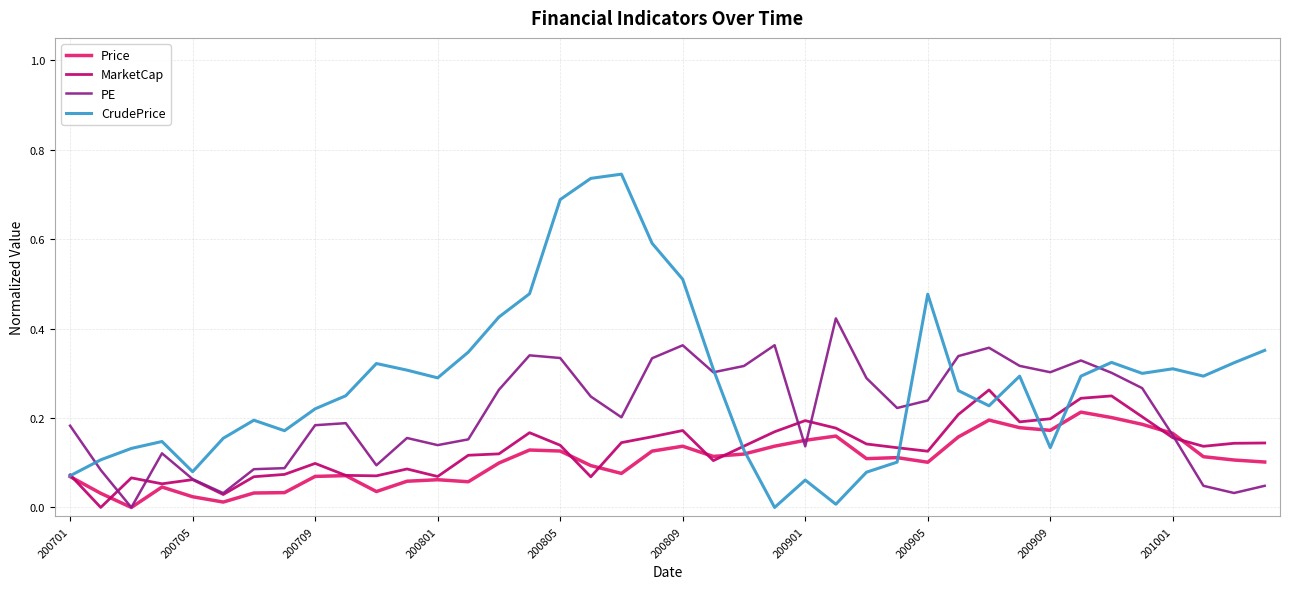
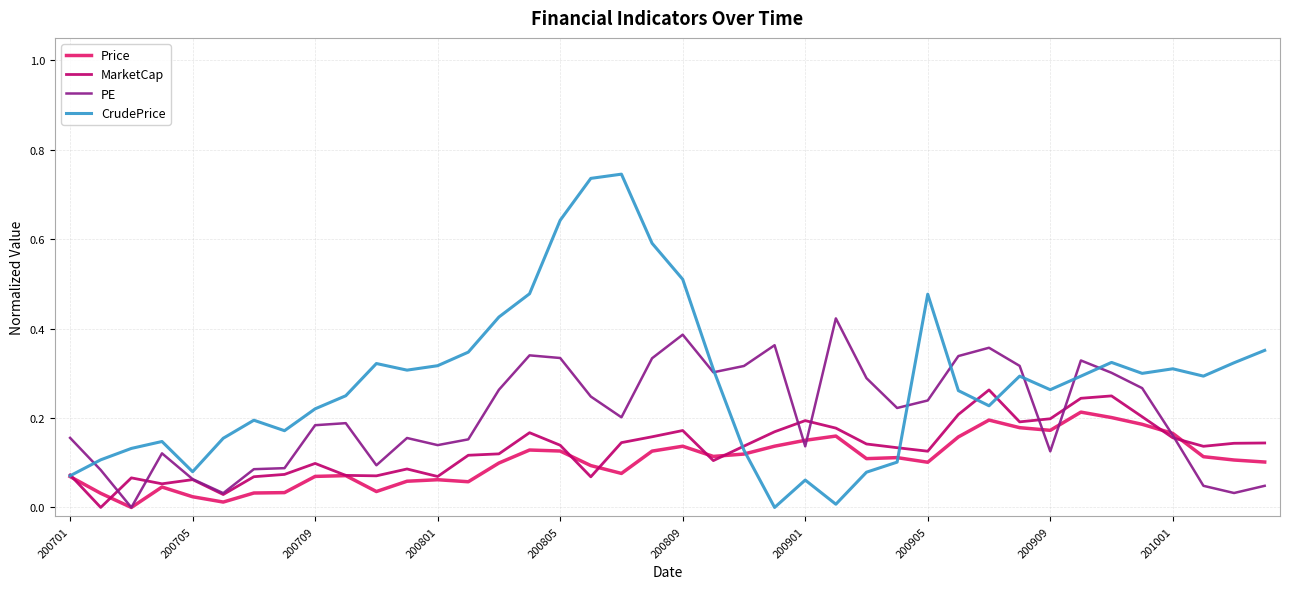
  {
    "PE": {
-     "200701": 0.18,
+     "200701": 0.16,
      "200709": 0.18,
      "200801": 0.14,
      "200805": 0.33,
-     "200809": 0.36,
+     "200809": 0.39,
      "200901": 0.14,
      "200905": 0.24,
-     "200909": 0.30
+     "200909": 0.13
    },
    "CrudePrice": {
      "200705": 0.08,
      "200709": 0.22,
-     "200801": 0.29,
-     "200805": 0.69,
+     "200801": 0.32,
+     "200805": 0.64,
      "200809": 0.51,
      "200901": 0.06,
      "200905": 0.48,
-     "200909": 0.13,
+     "200909": 0.26,
      "201001": 0.31
    }
  }
